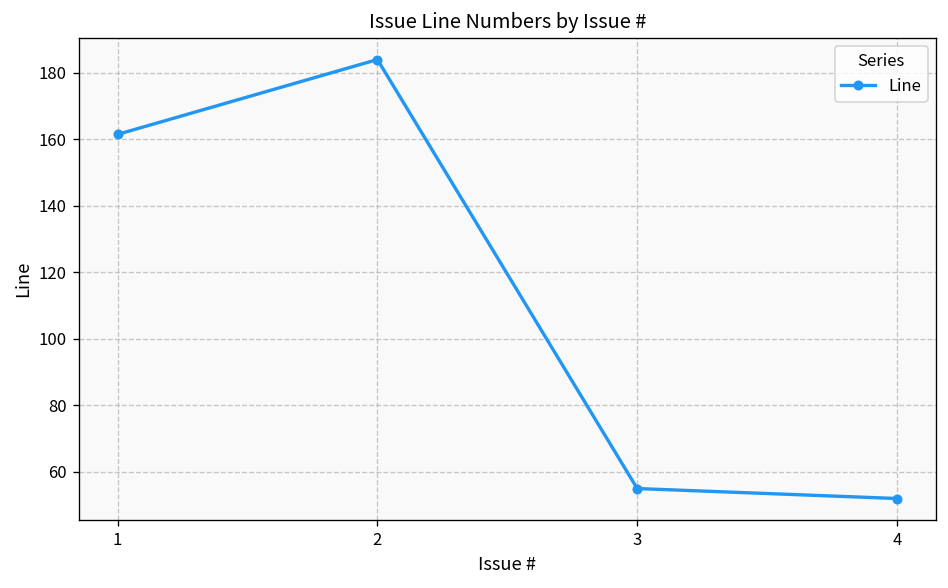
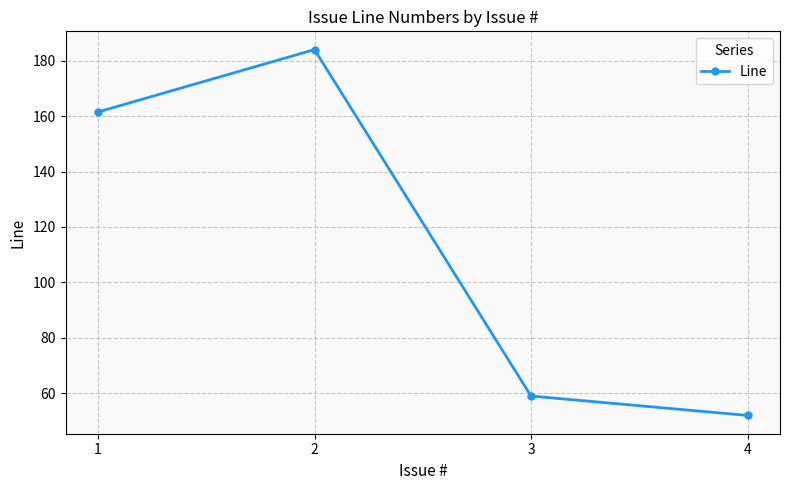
  {
    "1": 162,
    "2": 184,
-   "3": 55,
+   "3": 59,
    "4": 52
  }
